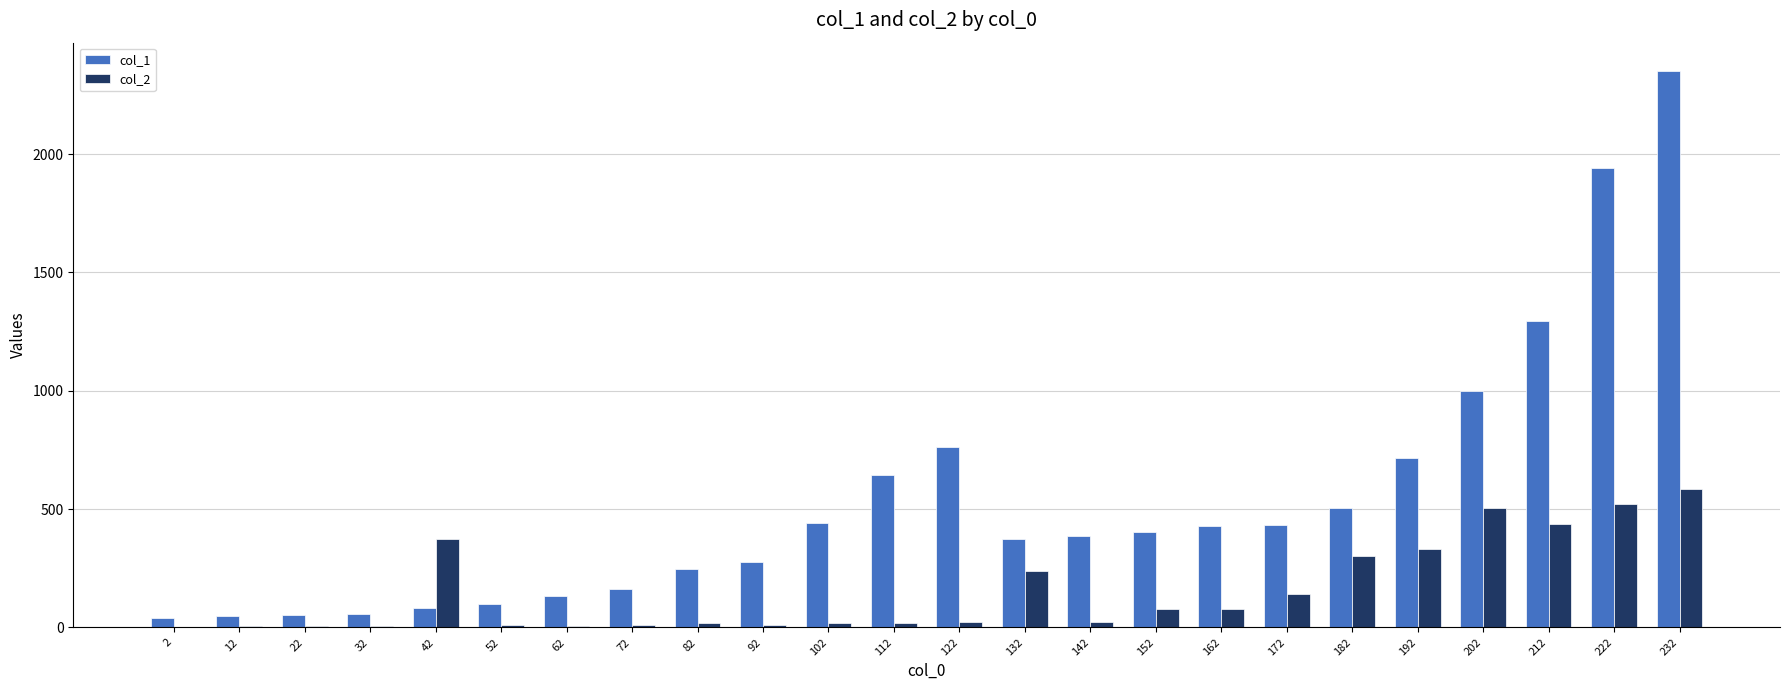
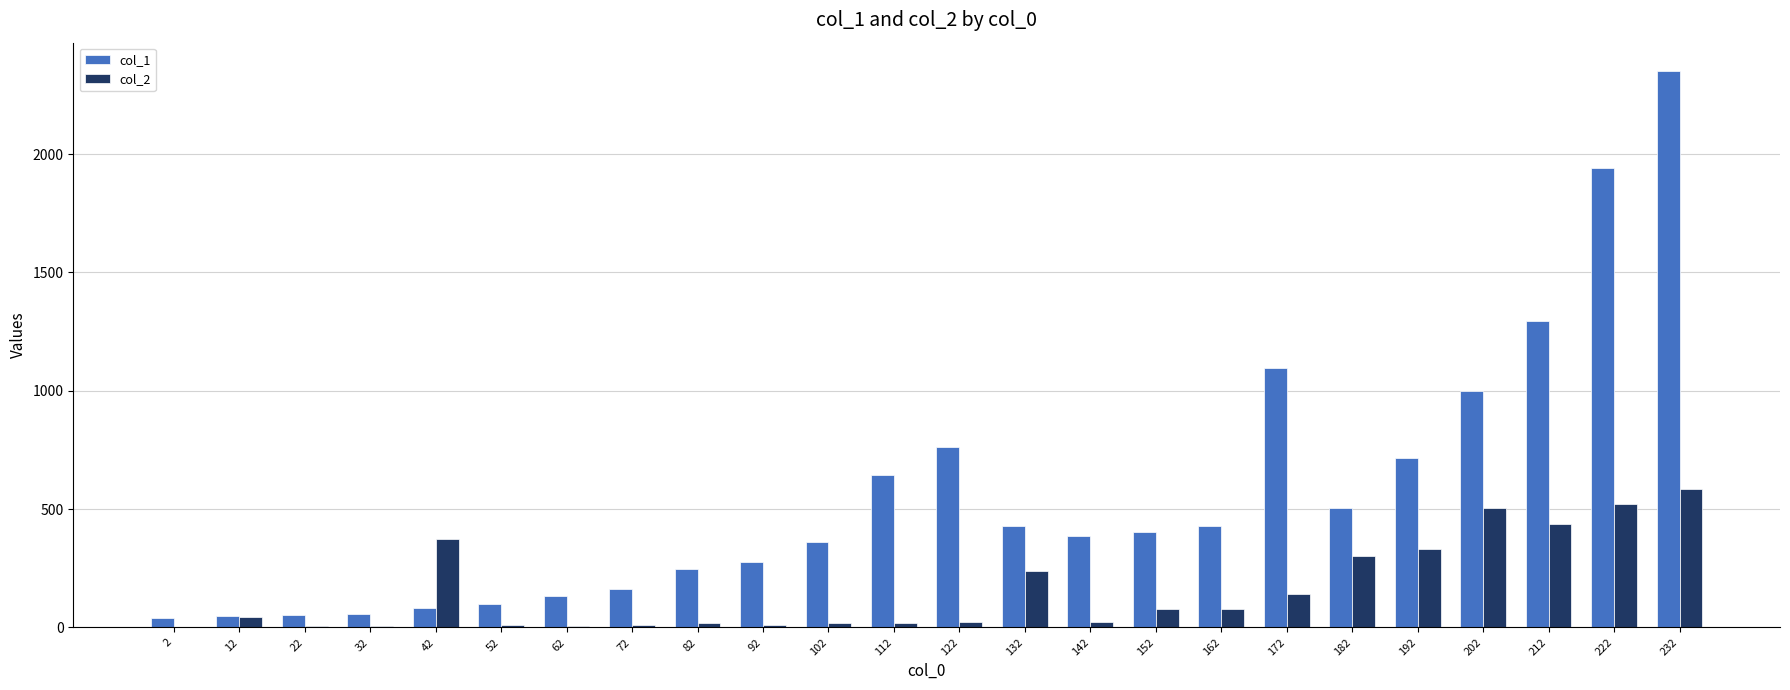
  {
    "col_1": {
      "2": 40,
      "12": 50,
      "22": 50,
      "32": 60,
      "42": 80,
      "52": 100,
      "62": 130,
      "72": 160,
      "82": 240,
      "92": 280,
-     "102": 440,
+     "102": 360,
      "112": 650,
      "122": 760,
-     "132": 380,
+     "132": 430,
      "142": 380,
      "152": 400,
      "162": 430,
-     "172": 430,
+     "172": 1100,
      "182": 510,
      "192": 720,
      "202": 1000,
      "212": 1290,
      "222": 1940,
      "232": 2350
    },
    "col_2": {
-     "12": 0,
+     "12": 40,
      "42": 370,
      "72": 10,
      "82": 20,
      "102": 20,
      "112": 20,
      "122": 20,
      "132": 240,
      "142": 20,
      "152": 80,
      "162": 80,
      "172": 140,
      "182": 300,
      "192": 330,
      "202": 500,
      "212": 440,
      "222": 520,
      "232": 580
    }
  }
